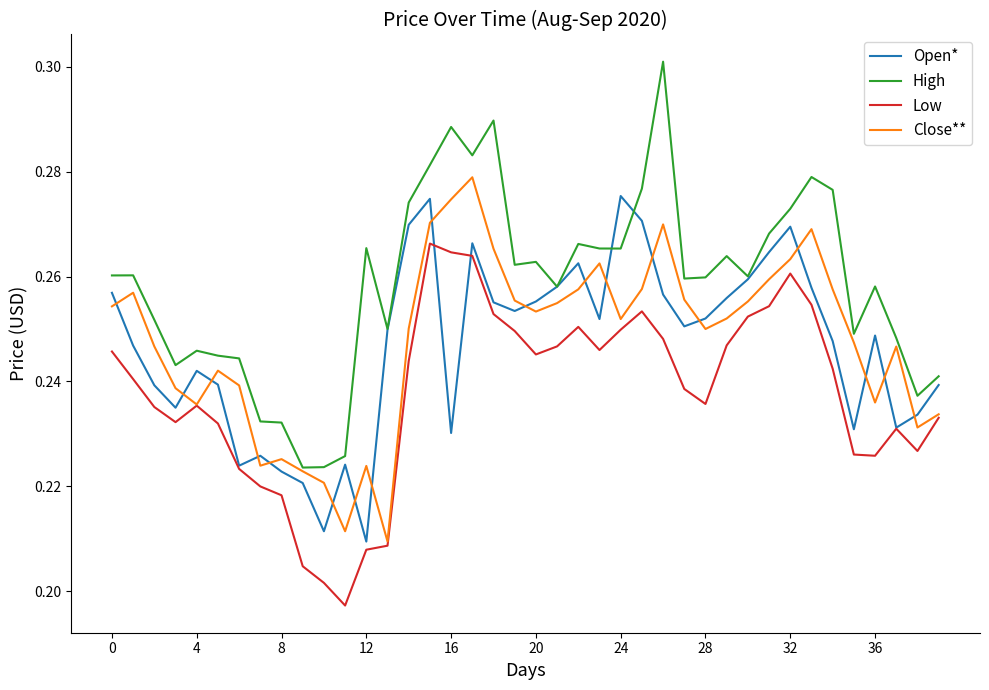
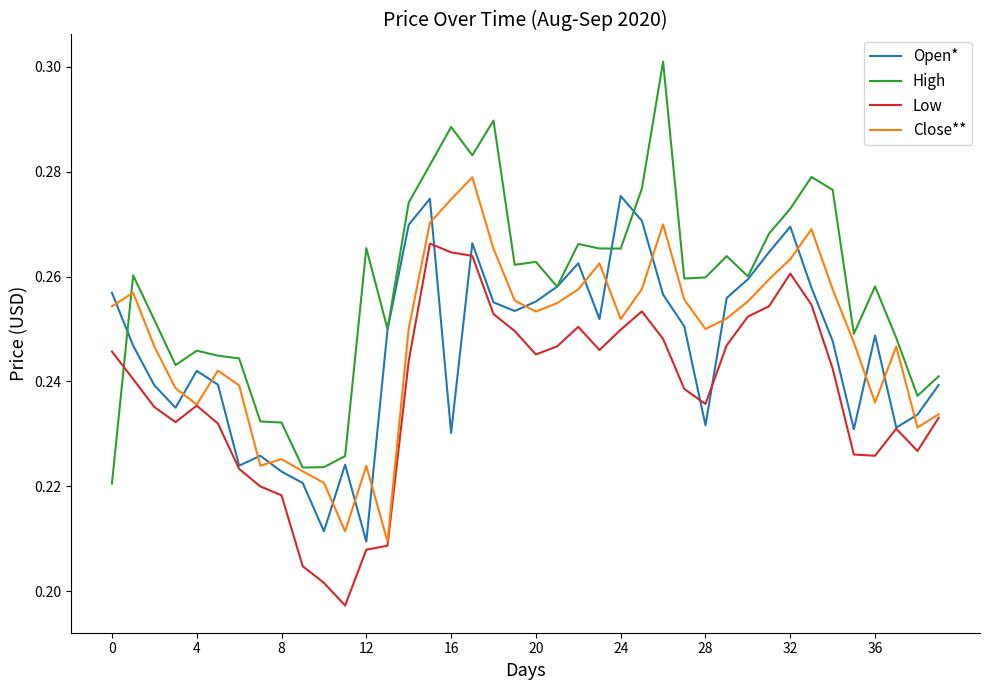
  {
    "Open*": {
      "0": 0.257,
      "4": 0.242,
      "8": 0.223,
      "12": 0.209,
      "16": 0.230,
      "20": 0.255,
      "24": 0.275,
-     "28": 0.252,
+     "28": 0.232,
      "32": 0.270,
      "36": 0.249
    },
    "High": {
-     "0": 0.260,
+     "0": 0.221,
      "4": 0.246,
      "8": 0.232,
      "12": 0.265,
      "16": 0.289,
      "20": 0.263,
      "24": 0.265,
      "28": 0.260,
      "32": 0.273,
      "36": 0.258
    },
    "Low": {
      "0": 0.246,
      "8": 0.218,
      "12": 0.208,
      "16": 0.265,
      "20": 0.245,
      "24": 0.250,
      "28": 0.236,
      "32": 0.261,
      "36": 0.226
    },
    "Close**": {
      "0": 0.254,
      "8": 0.225,
      "12": 0.224,
      "16": 0.275,
      "20": 0.253,
      "24": 0.252,
      "28": 0.250,
      "32": 0.263,
      "36": 0.236
    }
  }
